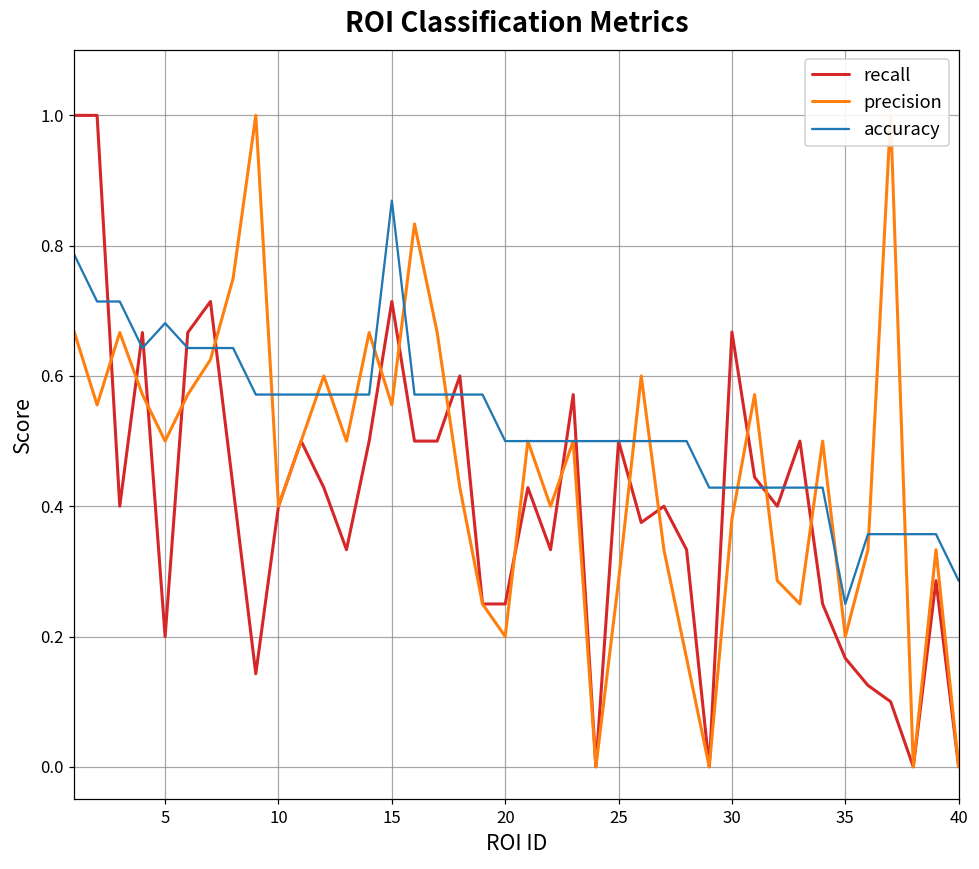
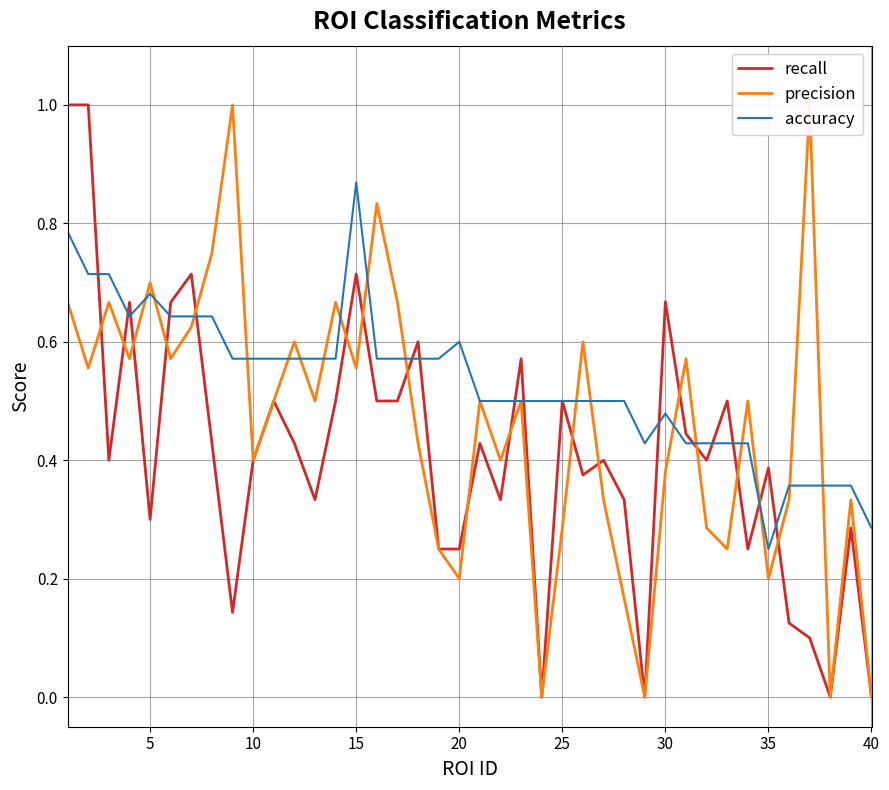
  {
    "recall": {
-     "5": 0.2,
+     "5": 0.3,
      "15": 0.71,
      "20": 0.25,
      "30": 0.67,
-     "35": 0.17
+     "35": 0.39
    },
    "precision": {
-     "5": 0.5,
+     "5": 0.7,
      "15": 0.56,
      "20": 0.2,
      "25": 0.29,
      "30": 0.38,
      "35": 0.2
    },
    "accuracy": {
      "5": 0.68,
      "10": 0.57,
      "15": 0.87,
-     "20": 0.5,
-     "30": 0.43,
+     "20": 0.6,
+     "30": 0.48,
      "35": 0.25,
      "40": 0.29
    }
  }
